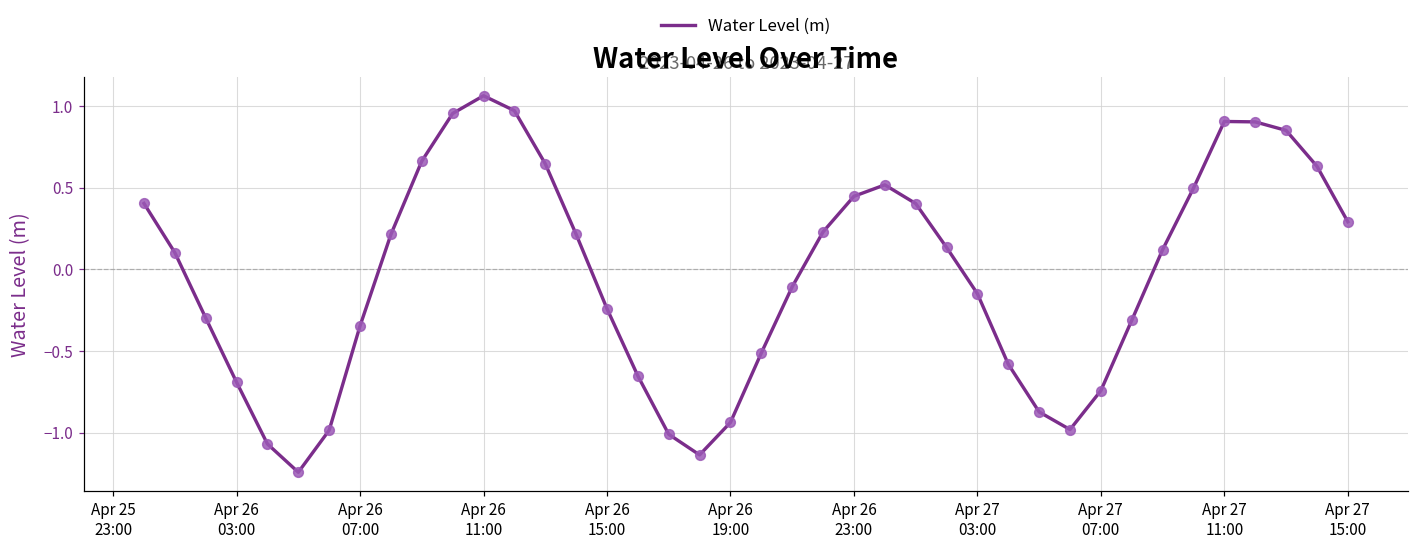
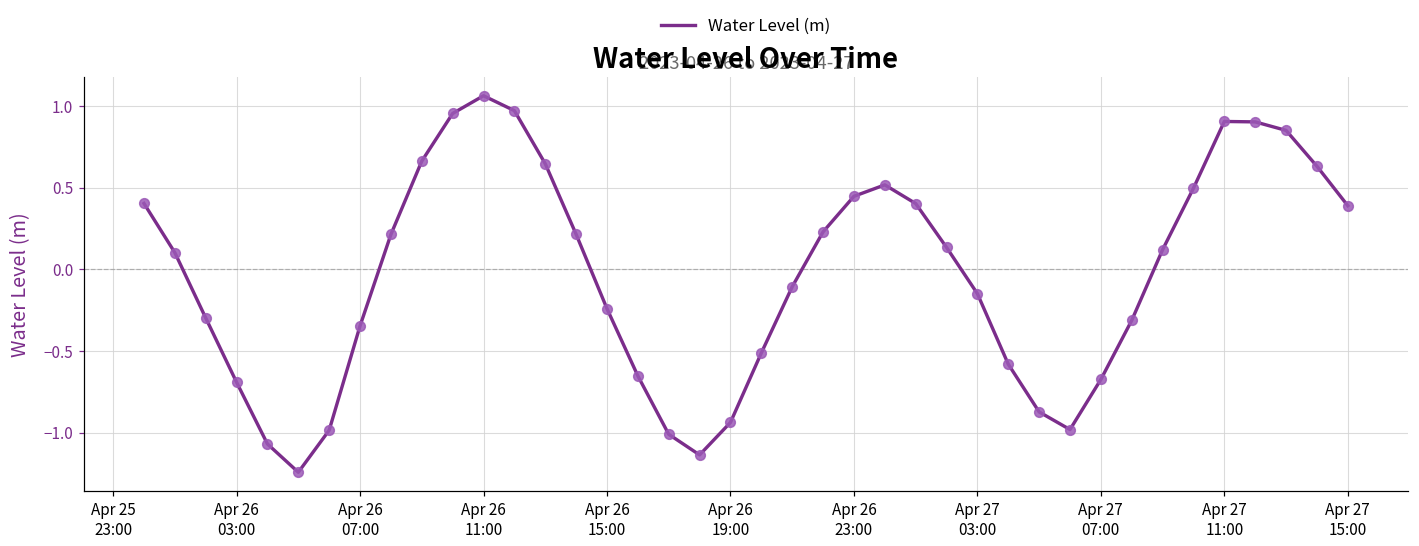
  {
    "Apr 26 03:00": -0.69,
    "Apr 26 07:00": -0.35,
    "Apr 26 11:00": 1.06,
    "Apr 26 15:00": -0.24,
    "Apr 26 19:00": -0.94,
    "Apr 26 23:00": 0.45,
    "Apr 27 03:00": -0.15,
-   "Apr 27 07:00": -0.74,
+   "Apr 27 07:00": -0.67,
    "Apr 27 11:00": 0.91,
-   "Apr 27 15:00": 0.29
+   "Apr 27 15:00": 0.39
  }
